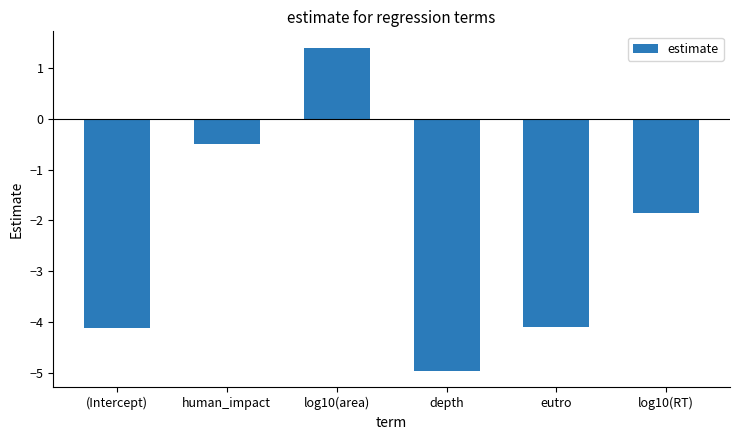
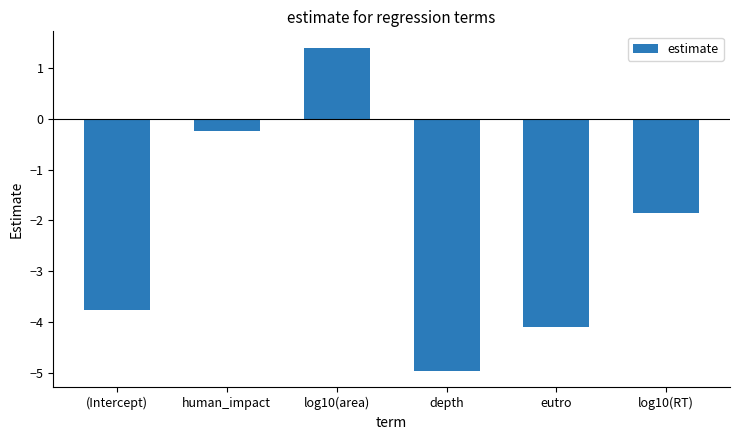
  {
-   "(Intercept)": -4.1,
-   "human_impact": -0.5,
+   "(Intercept)": -3.8,
+   "human_impact": -0.2,
    "log10(area)": 1.4,
    "depth": -5.0,
    "eutro": -4.1,
    "log10(RT)": -1.8
  }
